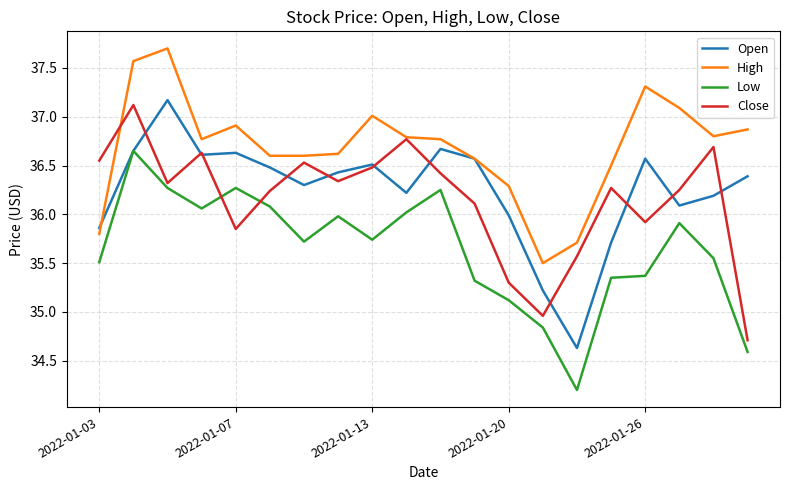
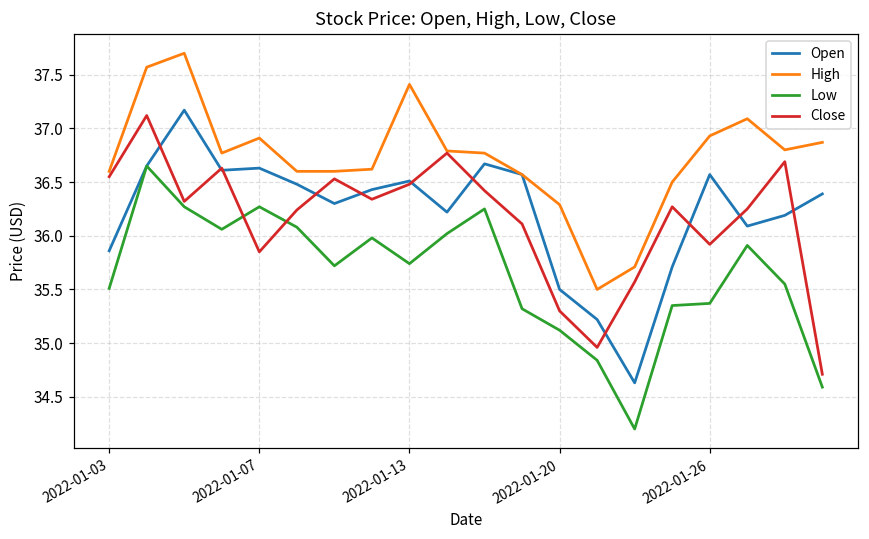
  {
    "Open": {
      "2022-01-03": 35.9,
      "2022-01-07": 36.6,
      "2022-01-13": 36.5,
-     "2022-01-20": 36.0,
+     "2022-01-20": 35.5,
      "2022-01-26": 36.6
    },
    "High": {
-     "2022-01-03": 35.8,
+     "2022-01-03": 36.6,
      "2022-01-07": 36.9,
-     "2022-01-13": 37.0,
+     "2022-01-13": 37.4,
      "2022-01-20": 36.3,
-     "2022-01-26": 37.3
+     "2022-01-26": 36.9
    },
    "Low": {
      "2022-01-03": 35.5,
      "2022-01-07": 36.3,
      "2022-01-13": 35.7,
      "2022-01-20": 35.1,
      "2022-01-26": 35.4
    },
    "Close": {
      "2022-01-03": 36.6,
      "2022-01-07": 35.9,
      "2022-01-13": 36.5,
      "2022-01-20": 35.3,
      "2022-01-26": 35.9
    }
  }
